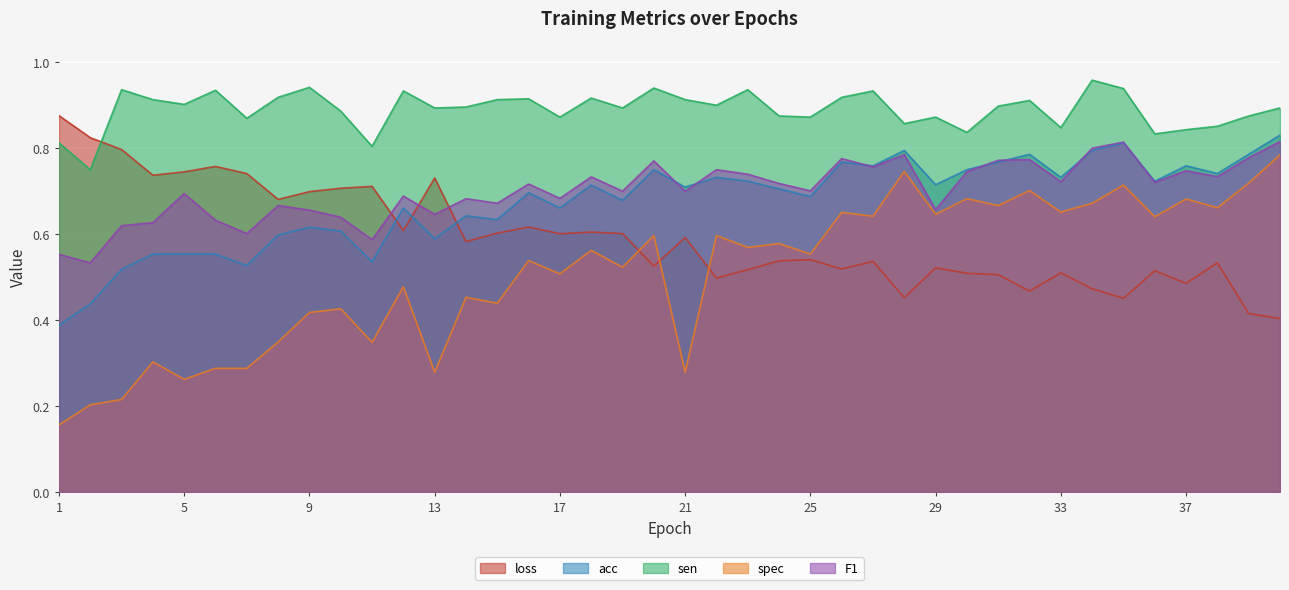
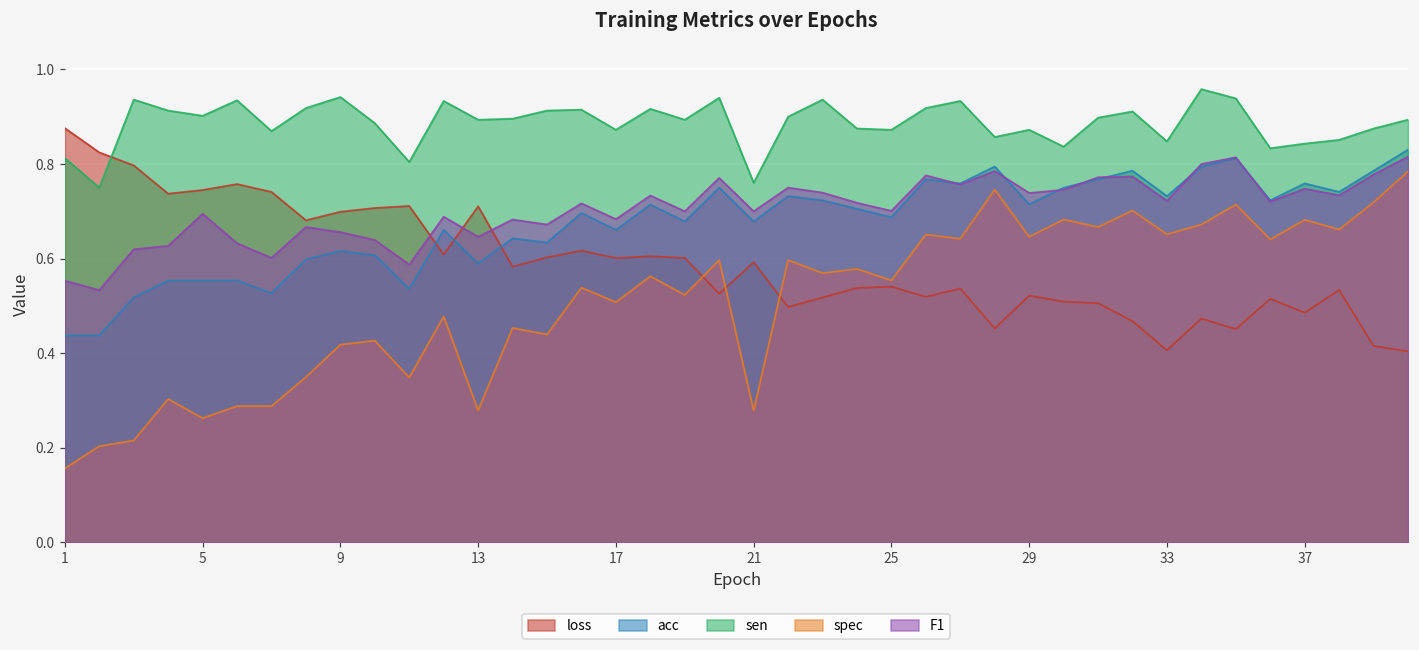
  {
    "loss": {
      "1": 0.88,
      "5": 0.75,
      "9": 0.70,
-     "13": 0.73,
+     "13": 0.71,
      "17": 0.60,
      "21": 0.59,
      "25": 0.54,
      "29": 0.52,
-     "33": 0.51,
+     "33": 0.41,
      "37": 0.49
    },
    "acc": {
-     "1": 0.39,
+     "1": 0.44,
      "5": 0.55,
      "9": 0.62,
      "13": 0.59,
      "17": 0.66,
-     "21": 0.71,
+     "21": 0.68,
      "25": 0.69,
      "29": 0.71,
      "33": 0.73,
      "37": 0.76
    },
    "sen": {
      "1": 0.81,
      "5": 0.90,
      "9": 0.94,
      "13": 0.89,
      "17": 0.87,
-     "21": 0.91,
+     "21": 0.76,
      "25": 0.87,
      "29": 0.87,
      "33": 0.85,
      "37": 0.84
    },
    "spec": {
      "1": 0.16,
      "5": 0.26,
      "9": 0.42,
      "13": 0.28,
      "17": 0.51,
      "21": 0.28,
      "25": 0.55,
      "29": 0.65,
      "33": 0.65,
      "37": 0.68
    },
    "F1": {
      "1": 0.55,
      "5": 0.69,
      "9": 0.66,
      "13": 0.65,
      "17": 0.68,
      "21": 0.70,
      "25": 0.70,
-     "29": 0.66,
+     "29": 0.74,
      "33": 0.72,
      "37": 0.75
    }
  }
